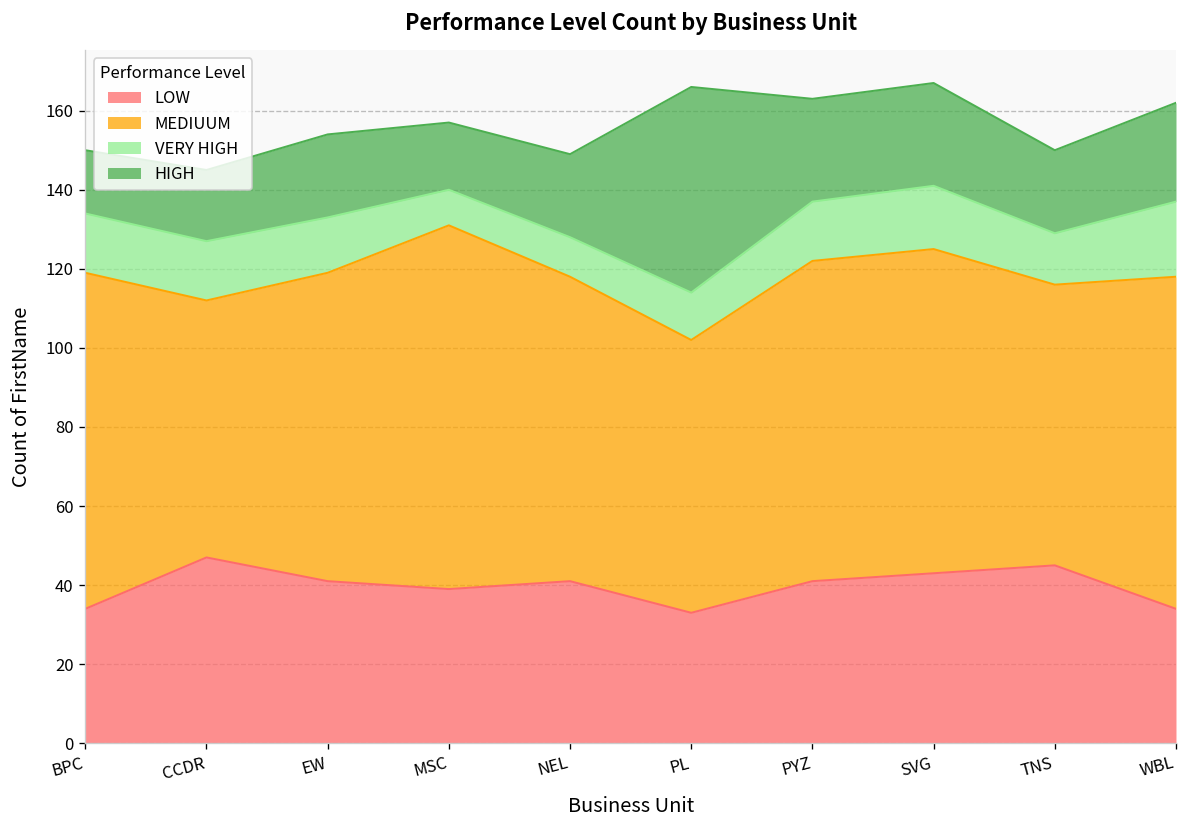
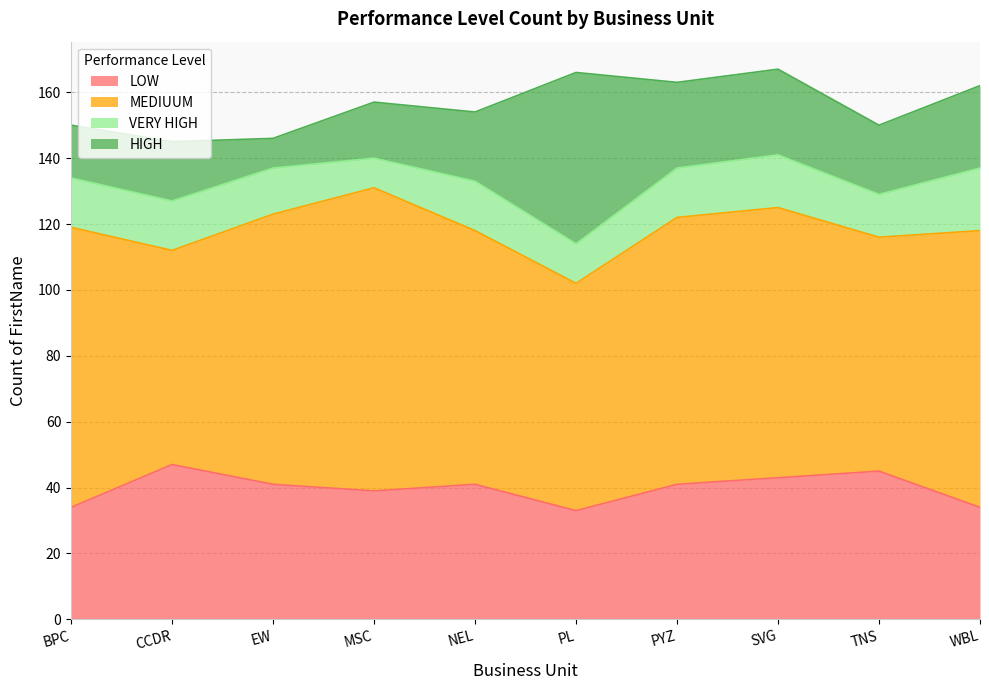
  {
    "LOW": {
      "BPC": 34,
      "CCDR": 47,
      "EW": 41,
      "MSC": 39,
      "NEL": 41,
      "PL": 33,
      "PYZ": 41,
      "SVG": 43,
      "TNS": 45,
      "WBL": 34
    },
    "MEDIUUM": {
      "BPC": 85,
      "CCDR": 65,
-     "EW": 78,
+     "EW": 82,
      "MSC": 92,
      "NEL": 77,
      "PL": 69,
      "PYZ": 81,
      "SVG": 82,
      "TNS": 71,
      "WBL": 84
    },
    "VERY HIGH": {
      "BPC": 15,
      "CCDR": 15,
      "EW": 14,
      "MSC": 9,
-     "NEL": 10,
+     "NEL": 15,
      "PL": 12,
      "PYZ": 15,
      "SVG": 16,
      "TNS": 13,
      "WBL": 19
    },
    "HIGH": {
      "BPC": 16,
-     "EW": 21,
+     "EW": 9,
      "MSC": 17,
      "NEL": 21,
      "PL": 52,
      "PYZ": 26,
      "SVG": 26,
      "TNS": 21,
      "WBL": 25
    }
  }
